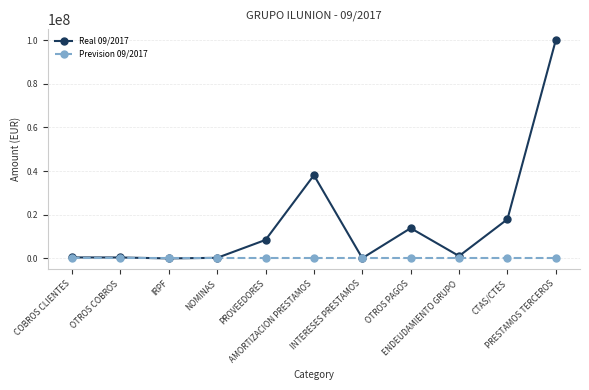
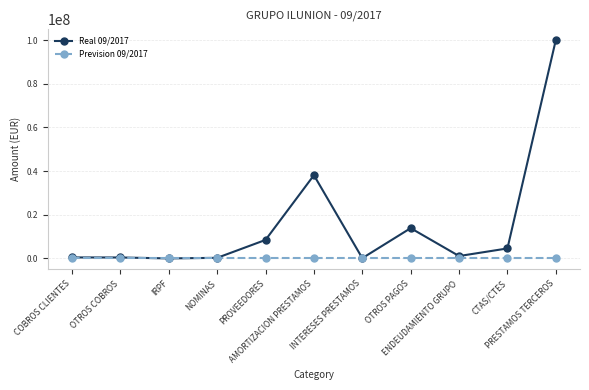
  {
    "Real 09/2017": {
      "PROVEEDORES": 8000000,
      "AMORTIZACION PRESTAMOS": 38000000,
      "OTROS PAGOS": 14000000,
-     "CTAS/CTES": 18000000,
+     "CTAS/CTES": 5000000,
      "PRESTAMOS TERCEROS": 100000000
    },
    "Prevision 09/2017": {
      "PROVEEDORES": 0,
      "AMORTIZACION PRESTAMOS": 0,
      "OTROS PAGOS": 0,
      "CTAS/CTES": 0,
      "PRESTAMOS TERCEROS": 0
    }
  }
